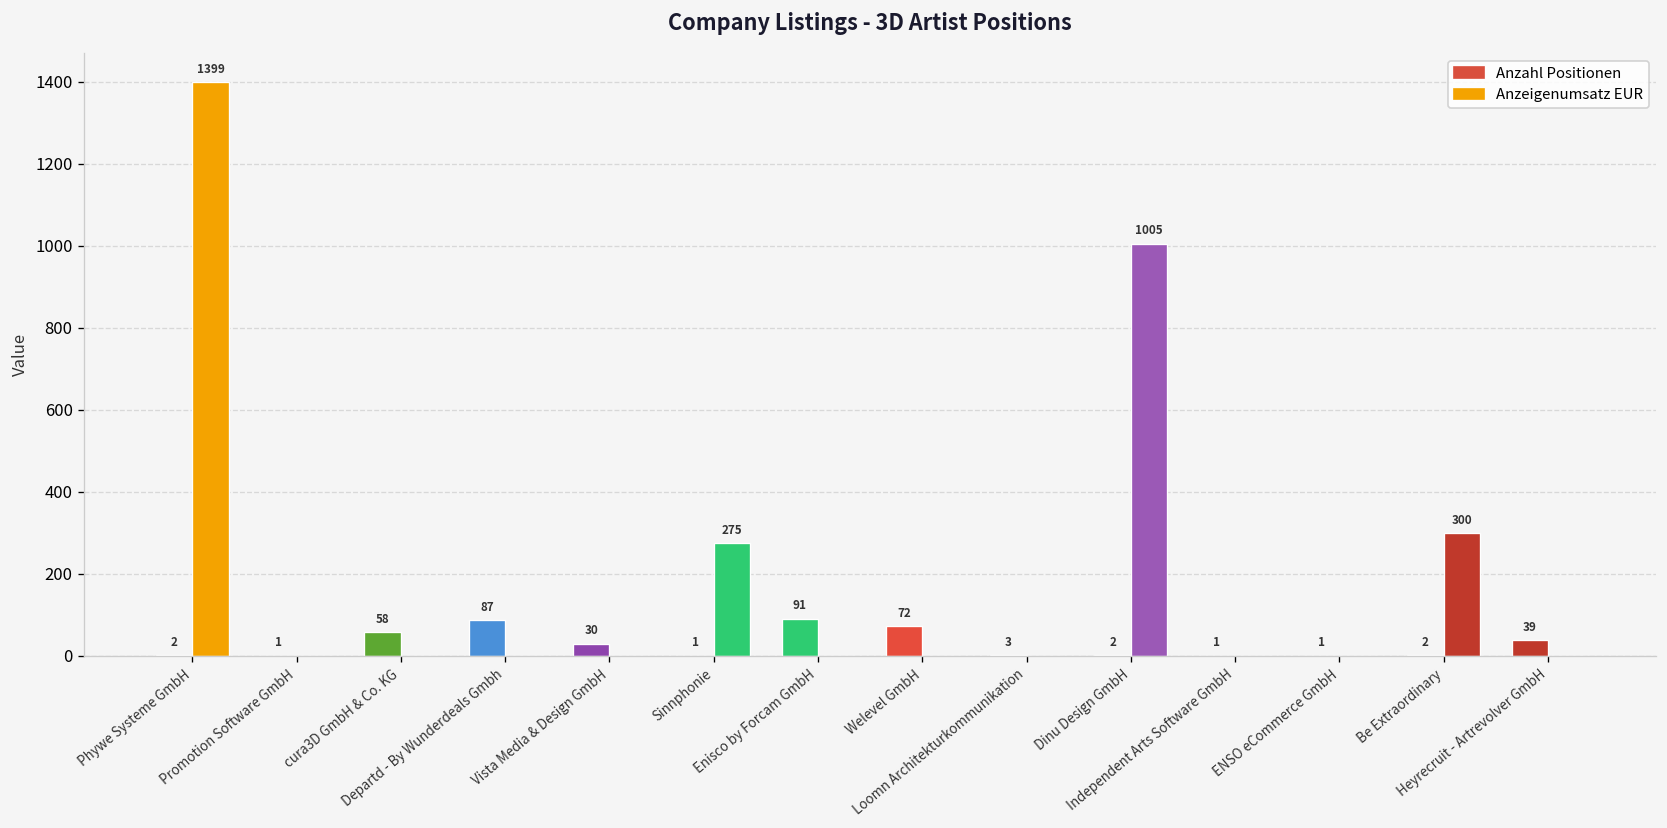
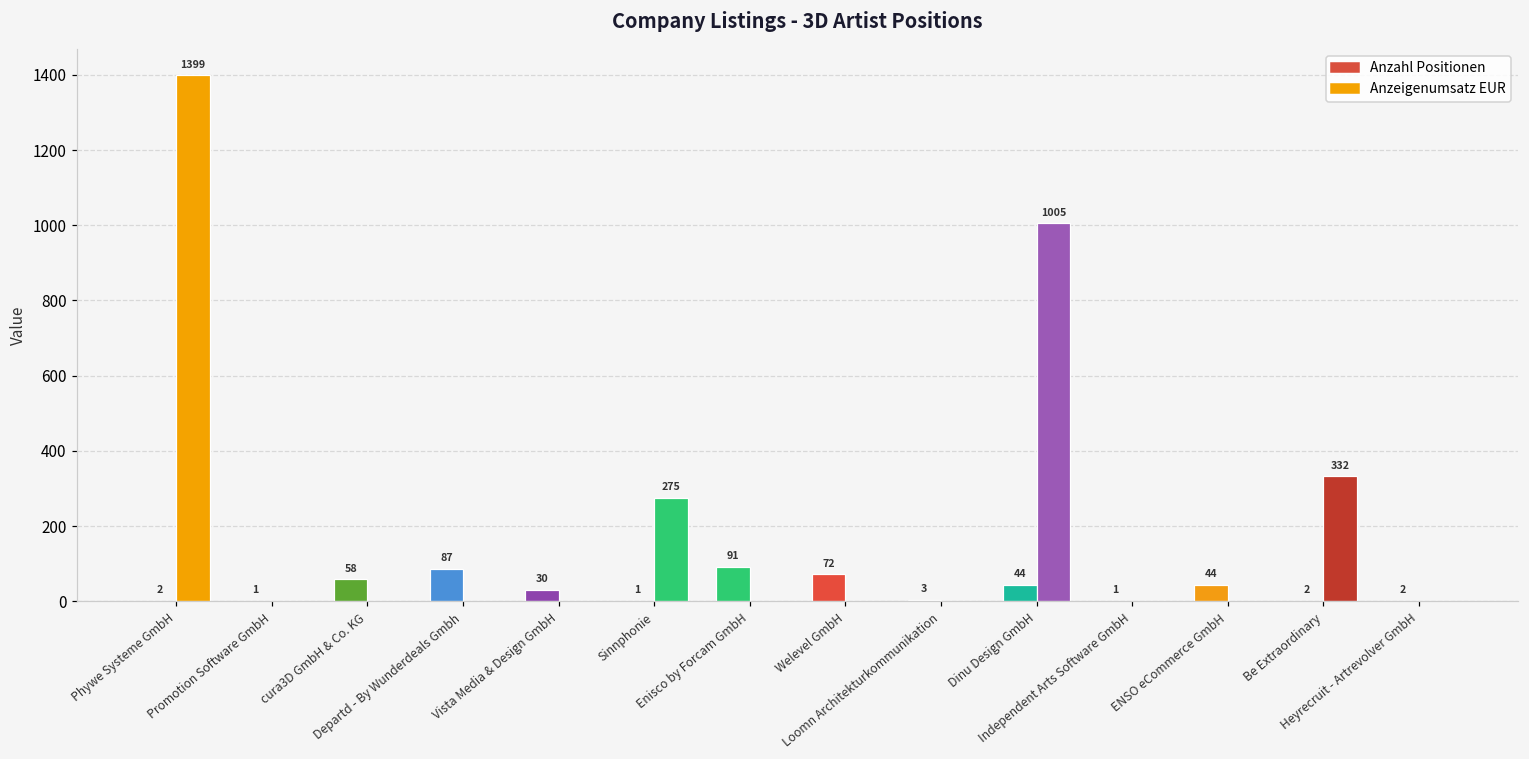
  {
    "Anzahl Positionen": {
      "Phywe Systeme GmbH": 2,
      "Promotion Software GmbH": 1,
      "cura3D GmbH & Co. KG": 58,
      "Departd - By Wunderdeals Gmbh": 87,
      "Vista Media & Design GmbH": 30,
      "Sinnphonie": 1,
      "Enisco by Forcam GmbH": 91,
      "Welevel GmbH": 72,
      "Loomn Architekturkommunikation": 3,
-     "Dinu Design GmbH": 2,
+     "Dinu Design GmbH": 44,
      "Independent Arts Software GmbH": 1,
-     "ENSO eCommerce GmbH": 1,
+     "ENSO eCommerce GmbH": 44,
      "Be Extraordinary": 2,
-     "Heyrecruit - Artrevolver GmbH": 39
+     "Heyrecruit - Artrevolver GmbH": 2
    },
    "Anzeigenumsatz EUR": {
      "Phywe Systeme GmbH": 1399,
      "Sinnphonie": 275,
      "Dinu Design GmbH": 1005,
-     "Be Extraordinary": 300
+     "Be Extraordinary": 332
    }
  }
